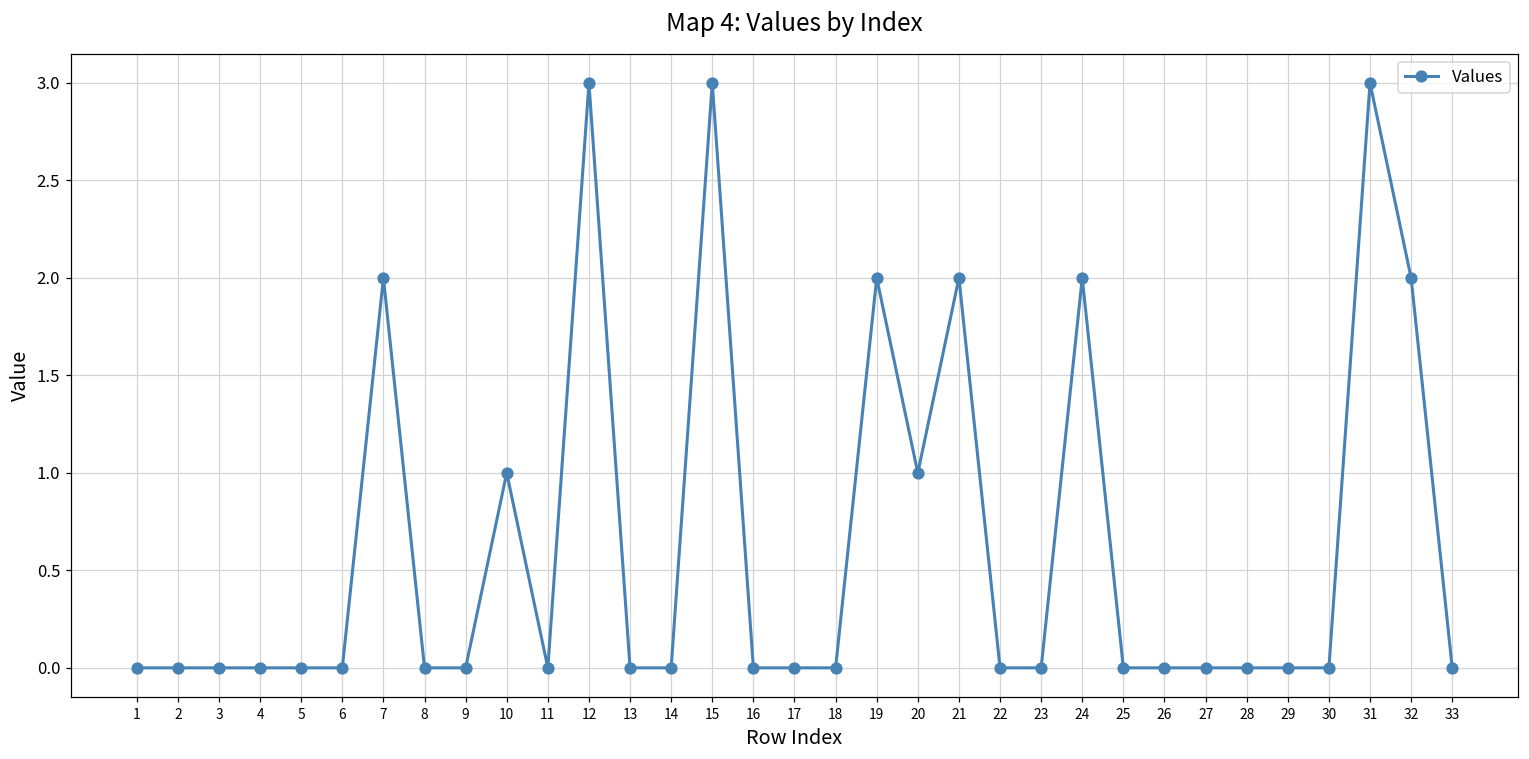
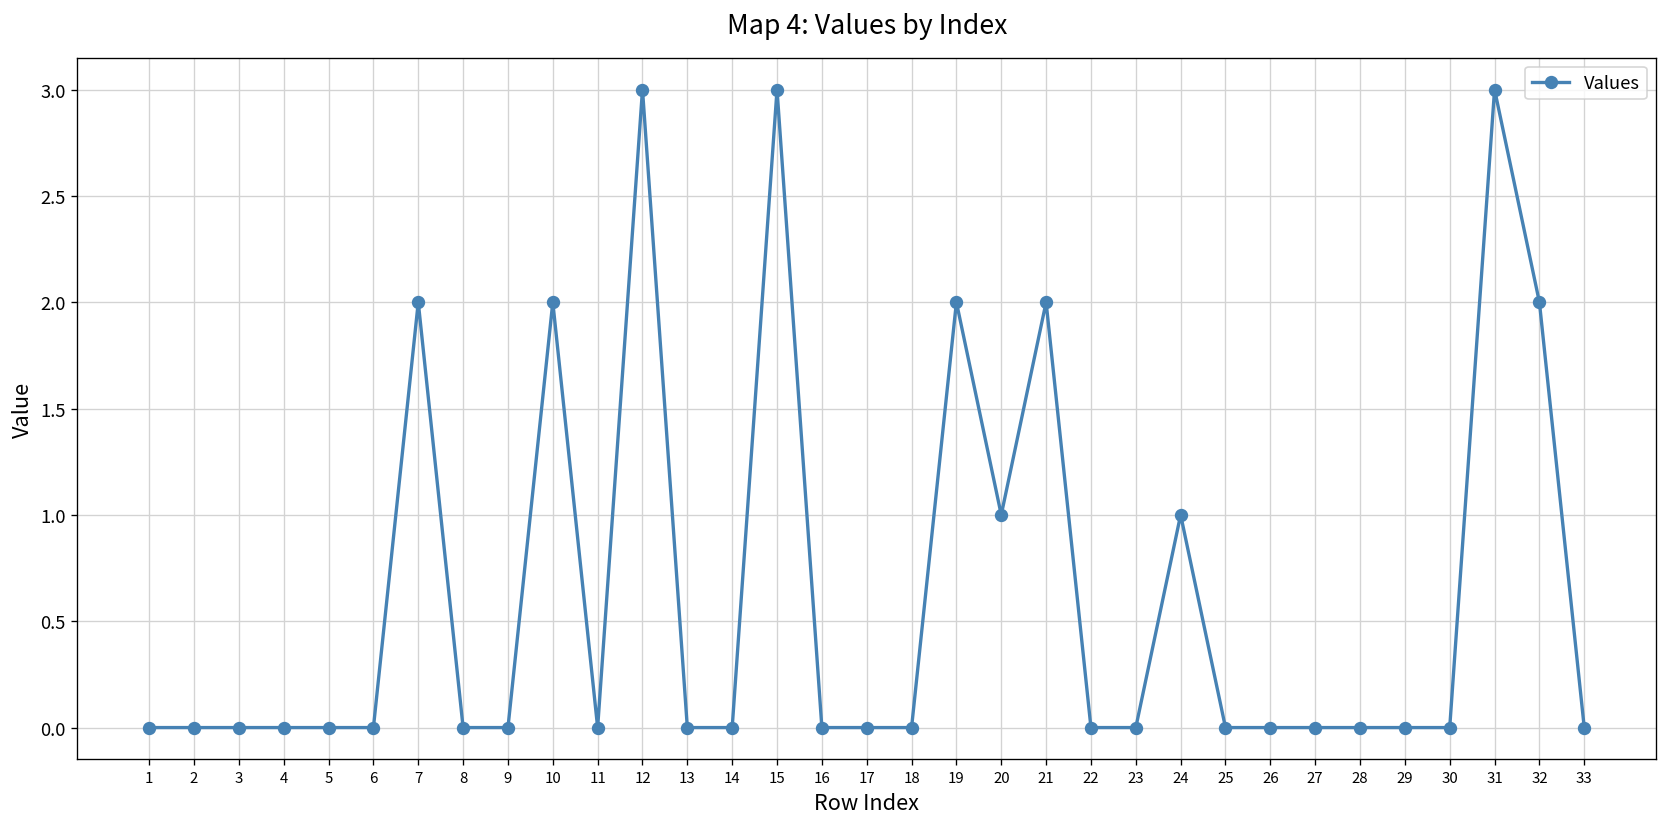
  {
    "1": 0,
    "2": 0,
    "3": 0,
    "4": 0,
    "5": 0,
    "6": 0,
    "7": 2,
    "8": 0,
    "9": 0,
-   "10": 1,
+   "10": 2,
    "11": 0,
    "12": 3,
    "13": 0,
    "14": 0,
    "15": 3,
    "16": 0,
    "17": 0,
    "18": 0,
    "19": 2,
    "20": 1,
    "21": 2,
    "22": 0,
    "23": 0,
-   "24": 2,
+   "24": 1,
    "25": 0,
    "26": 0,
    "27": 0,
    "28": 0,
    "29": 0,
    "30": 0,
    "31": 3,
    "32": 2,
    "33": 0
  }
